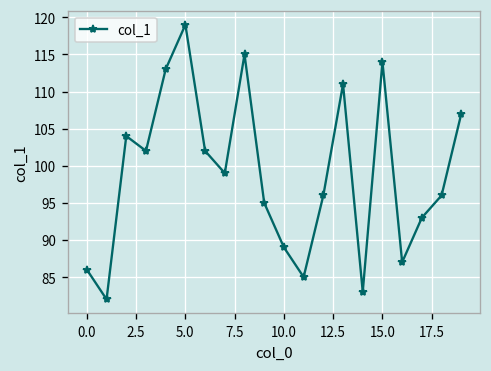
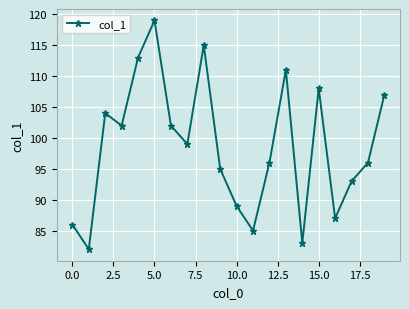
  {
    "0.0": 86,
    "5.0": 119,
    "10.0": 89,
-   "15.0": 114
+   "15.0": 108
  }
